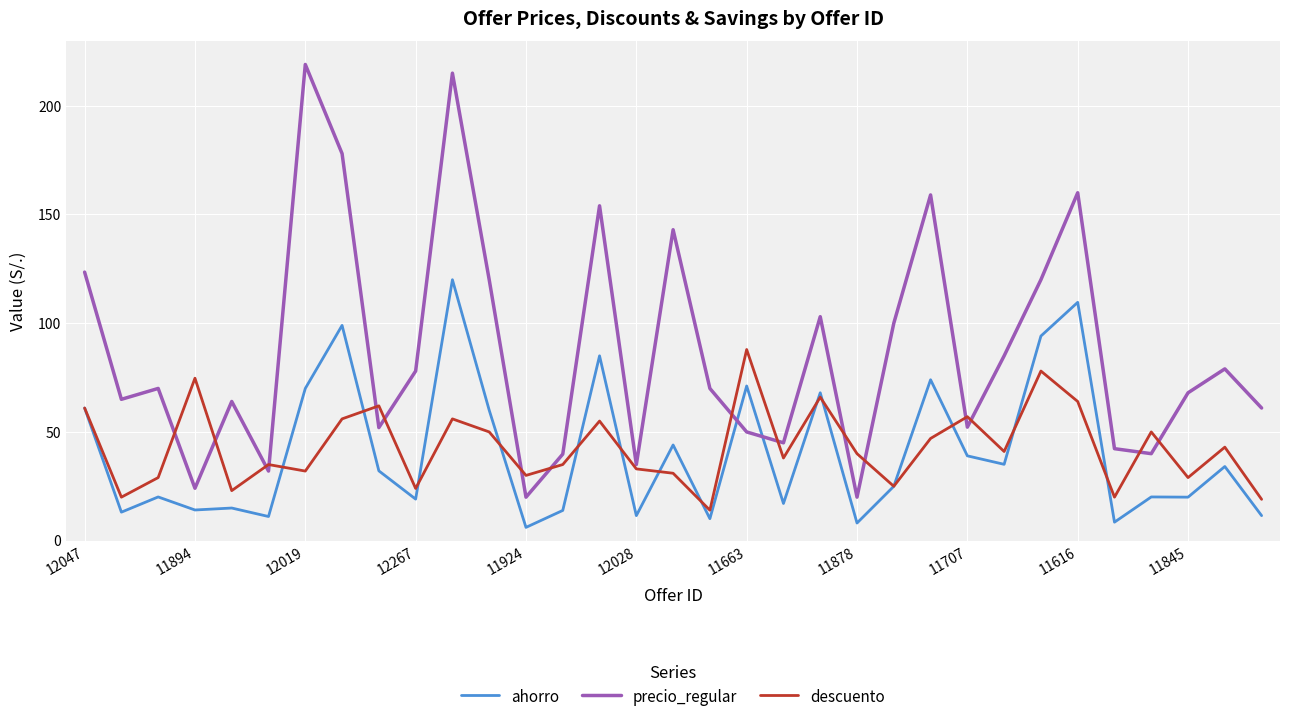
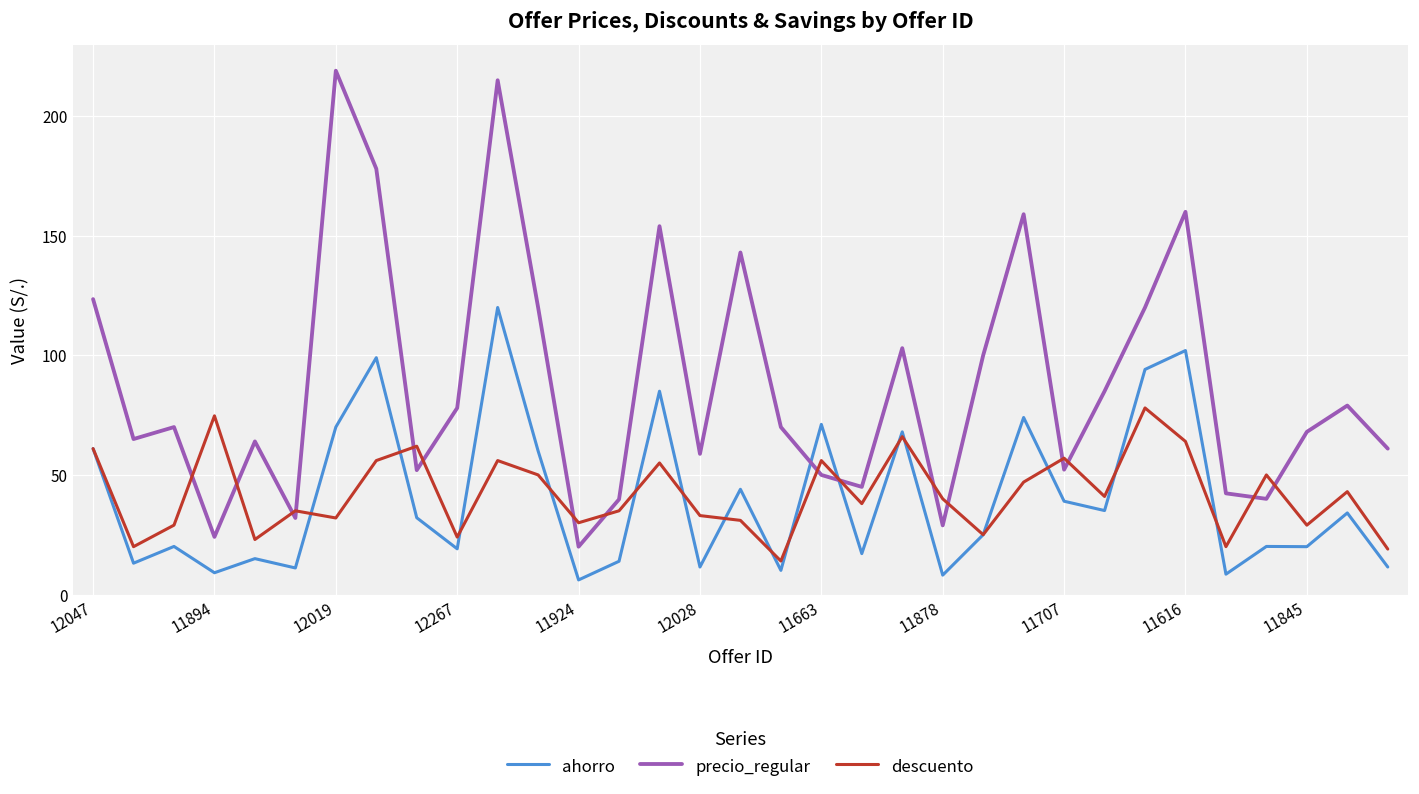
  {
    "ahorro": {
-     "11894": 14,
+     "11894": 9,
      "12019": 70,
      "12267": 19,
      "11924": 6,
      "12028": 12,
      "11663": 71,
      "11878": 8,
      "11707": 39,
-     "11616": 110,
+     "11616": 102,
      "11845": 20
    },
    "precio_regular": {
      "12047": 124,
      "11894": 24,
      "12019": 219,
      "12267": 78,
      "11924": 20,
-     "12028": 35,
+     "12028": 59,
      "11663": 50,
-     "11878": 20,
+     "11878": 29,
      "11707": 52,
      "11616": 160,
      "11845": 68
    },
    "descuento": {
      "11894": 75,
      "12019": 32,
      "12267": 24,
      "11924": 30,
      "12028": 33,
-     "11663": 88,
+     "11663": 56,
      "11878": 40,
      "11707": 57,
      "11616": 64,
      "11845": 29
    }
  }
